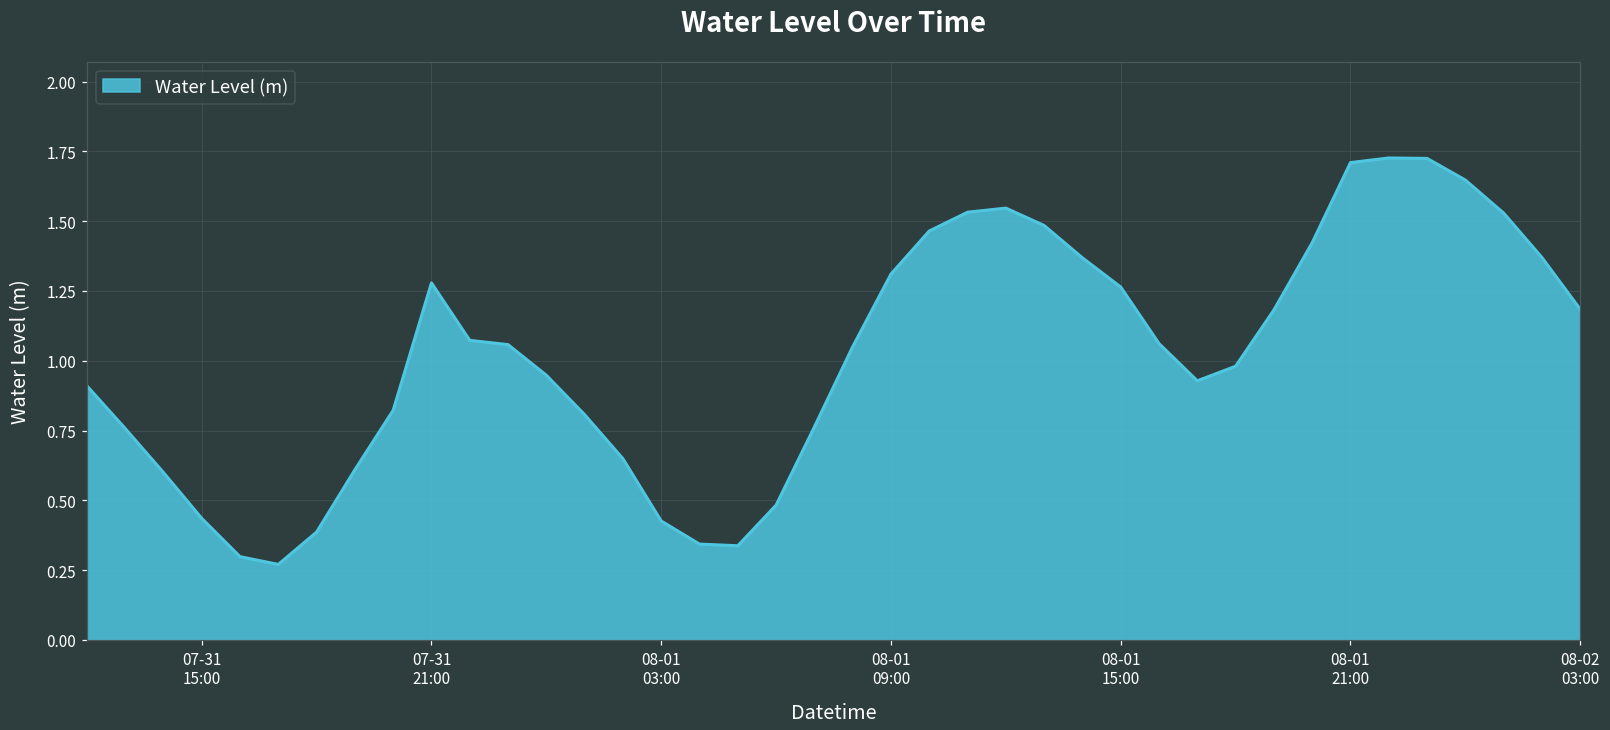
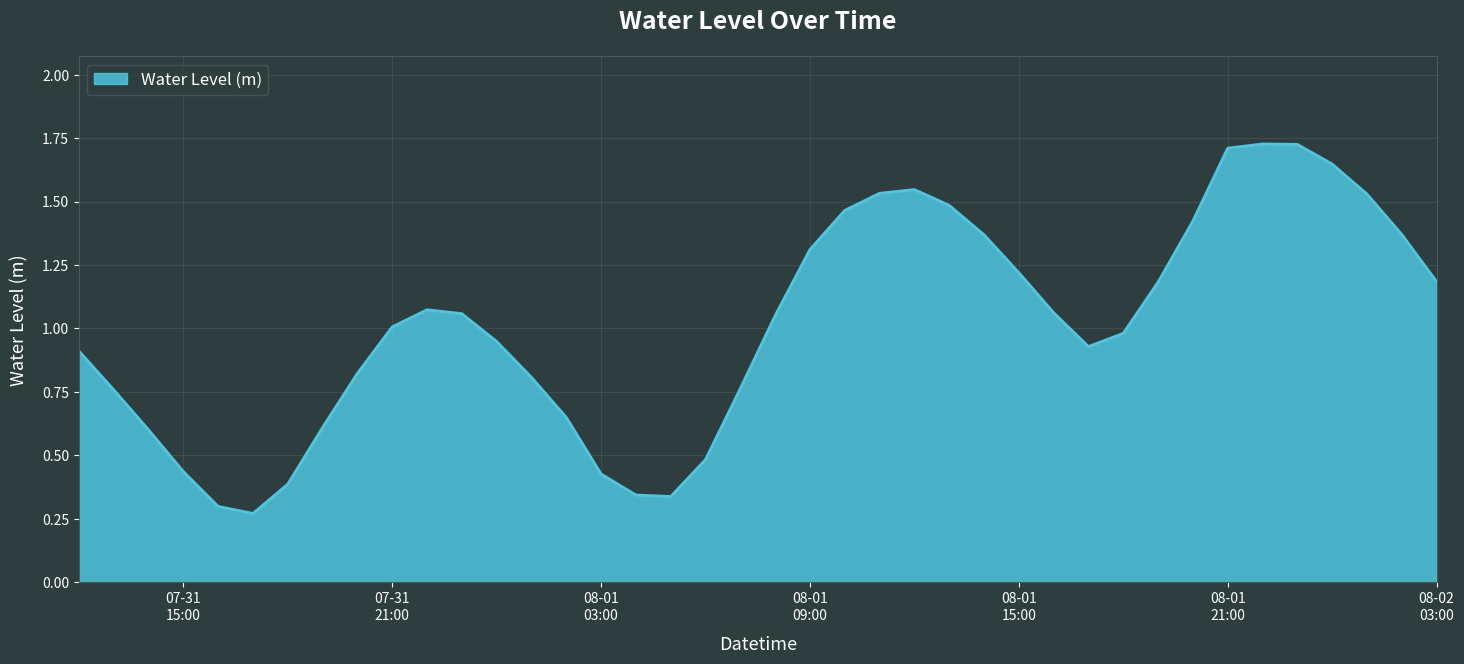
  {
    "07-31 15:00": 0.44,
-   "07-31 21:00": 1.28,
+   "07-31 21:00": 1.01,
    "08-01 03:00": 0.43,
    "08-01 09:00": 1.31,
-   "08-01 15:00": 1.26,
+   "08-01 15:00": 1.22,
    "08-01 21:00": 1.71,
    "08-02 03:00": 1.18
  }
